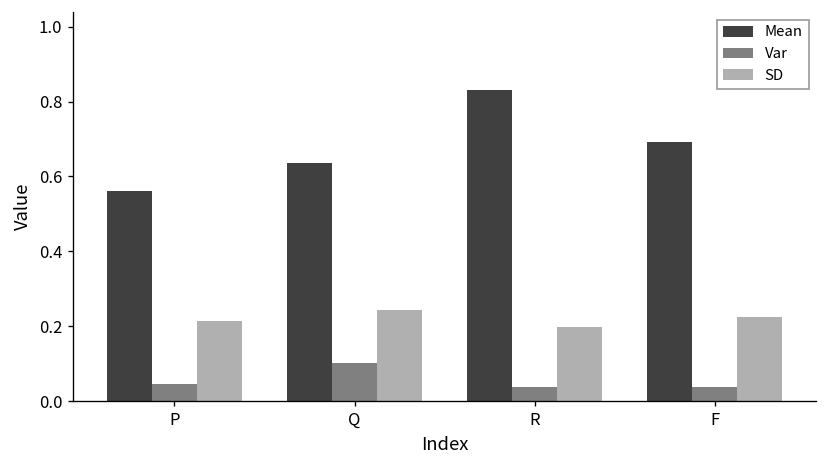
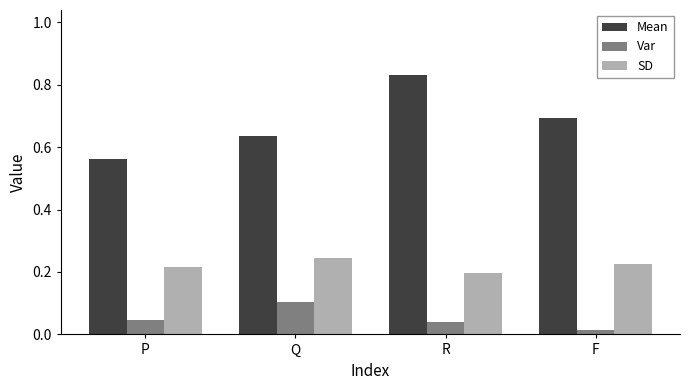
  {
    "Mean": {
      "P": 0.56,
      "Q": 0.64,
      "R": 0.83,
      "F": 0.69
    },
    "Var": {
      "P": 0.05,
      "Q": 0.10,
      "R": 0.04,
-     "F": 0.04
+     "F": 0.01
    },
    "SD": {
      "P": 0.21,
      "Q": 0.24,
      "R": 0.20,
      "F": 0.23
    }
  }
